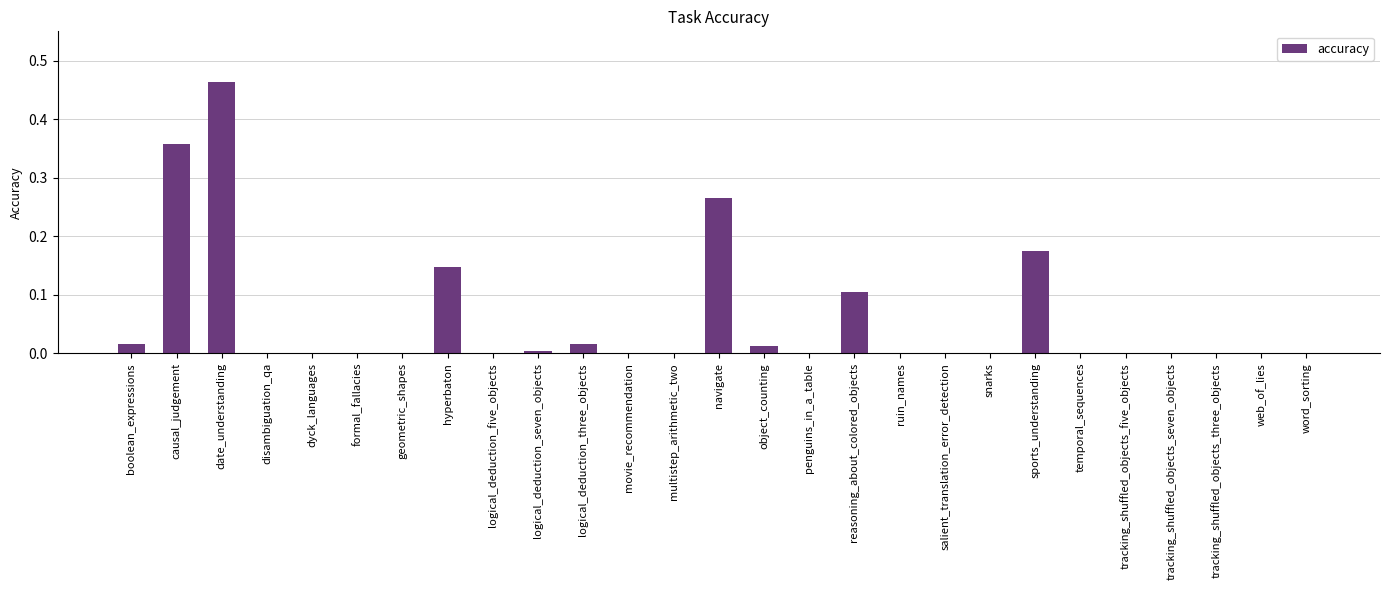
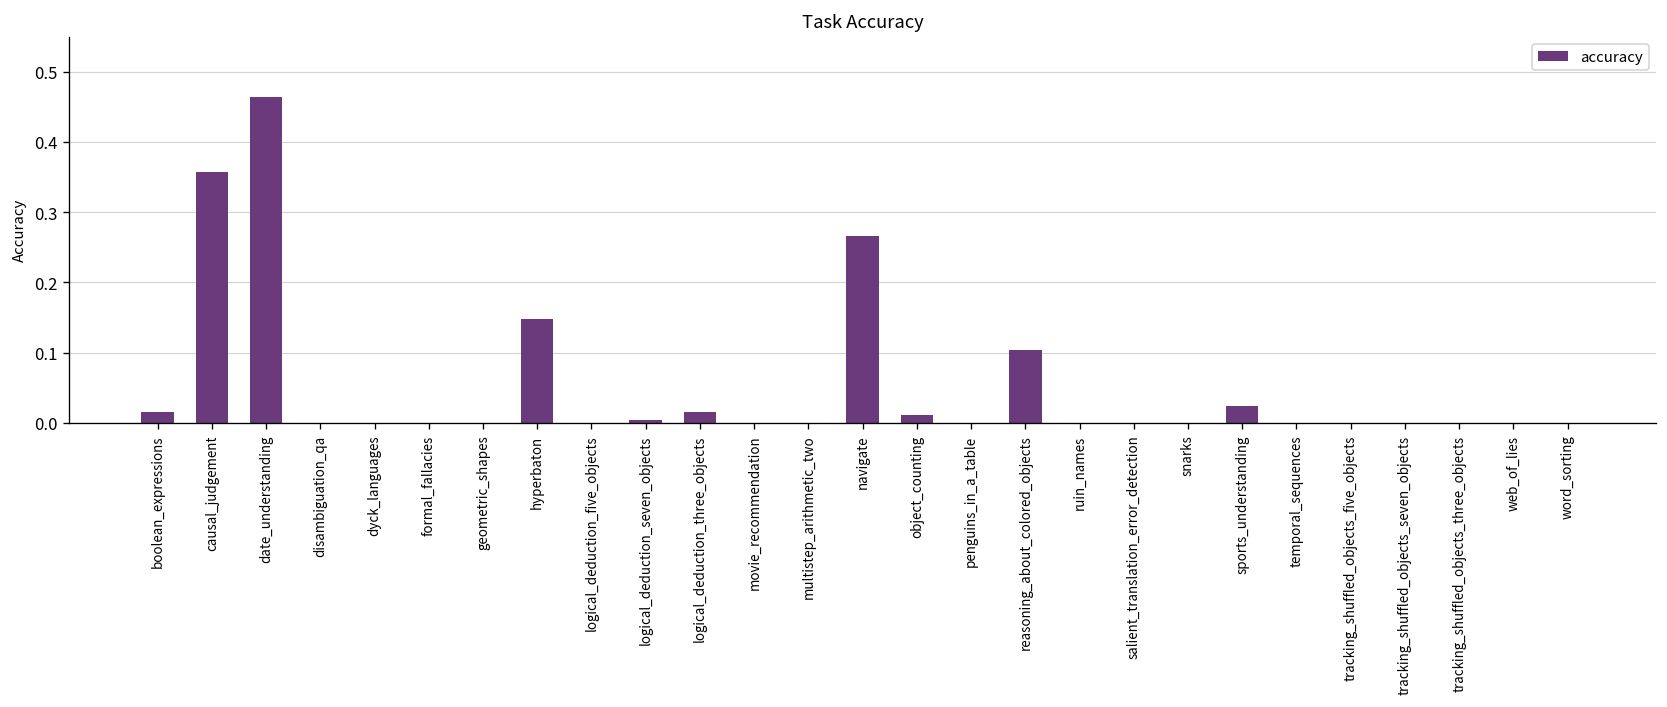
  {
    "boolean_expressions": 0.02,
    "causal_judgement": 0.36,
    "date_understanding": 0.46,
    "disambiguation_qa": 0.00,
    "dyck_languages": 0.00,
    "formal_fallacies": 0.00,
    "geometric_shapes": 0.00,
    "hyperbaton": 0.15,
    "logical_deduction_five_objects": 0.00,
    "logical_deduction_three_objects": 0.02,
    "movie_recommendation": 0.00,
    "multistep_arithmetic_two": 0.00,
    "navigate": 0.27,
    "object_counting": 0.01,
    "penguins_in_a_table": 0.00,
    "reasoning_about_colored_objects": 0.10,
    "ruin_names": 0.00,
    "salient_translation_error_detection": 0.00,
    "snarks": 0.00,
-   "sports_understanding": 0.17,
+   "sports_understanding": 0.02,
    "temporal_sequences": 0.00,
    "tracking_shuffled_objects_five_objects": 0.00,
    "tracking_shuffled_objects_seven_objects": 0.00,
    "tracking_shuffled_objects_three_objects": 0.00,
    "web_of_lies": 0.00,
    "word_sorting": 0.00
  }
